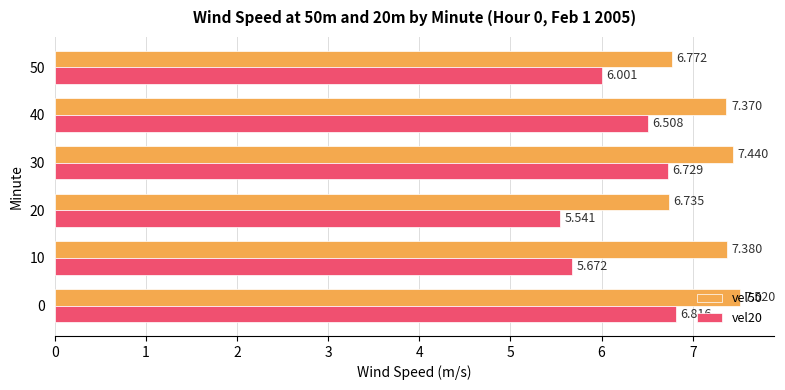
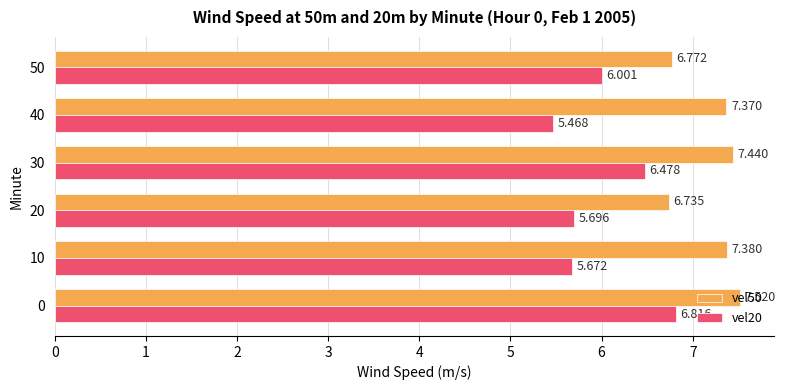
  {
    "vel50": {
      "50": 6.772,
      "40": 7.370,
      "30": 7.440,
      "20": 6.735,
      "10": 7.380,
      "0": 7.520
    },
    "vel20": {
      "50": 6.001,
-     "40": 6.508,
-     "30": 6.729,
-     "20": 5.541,
+     "40": 5.468,
+     "30": 6.478,
+     "20": 5.696,
      "10": 5.672,
      "0": 6.816
    }
  }
